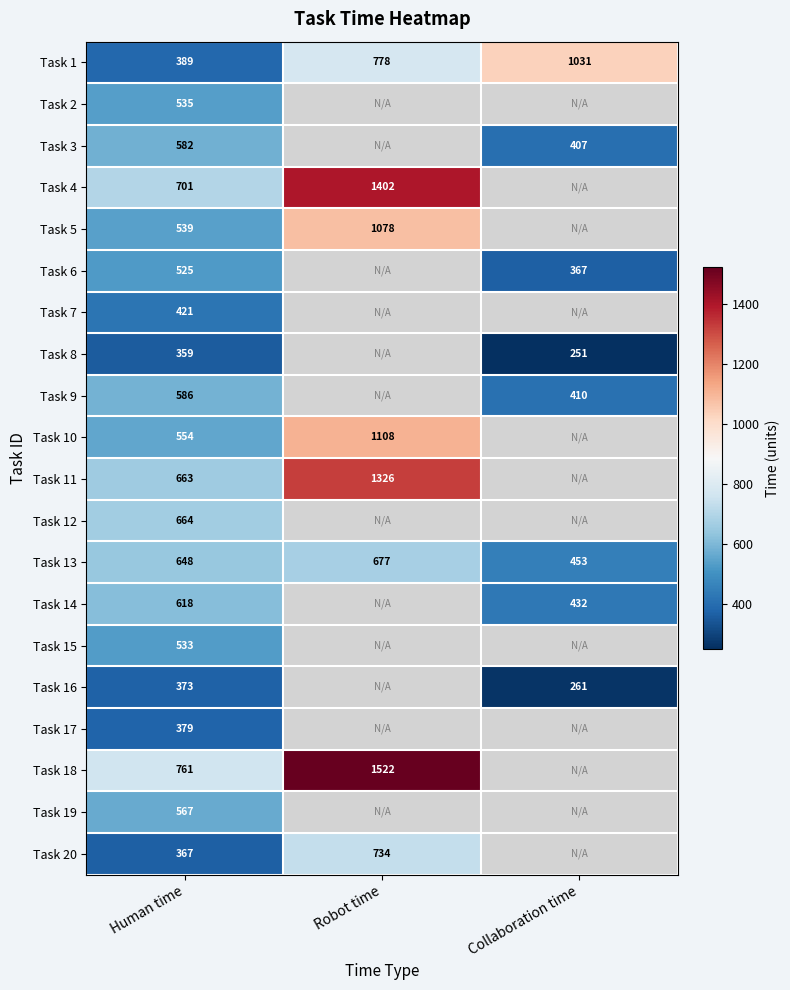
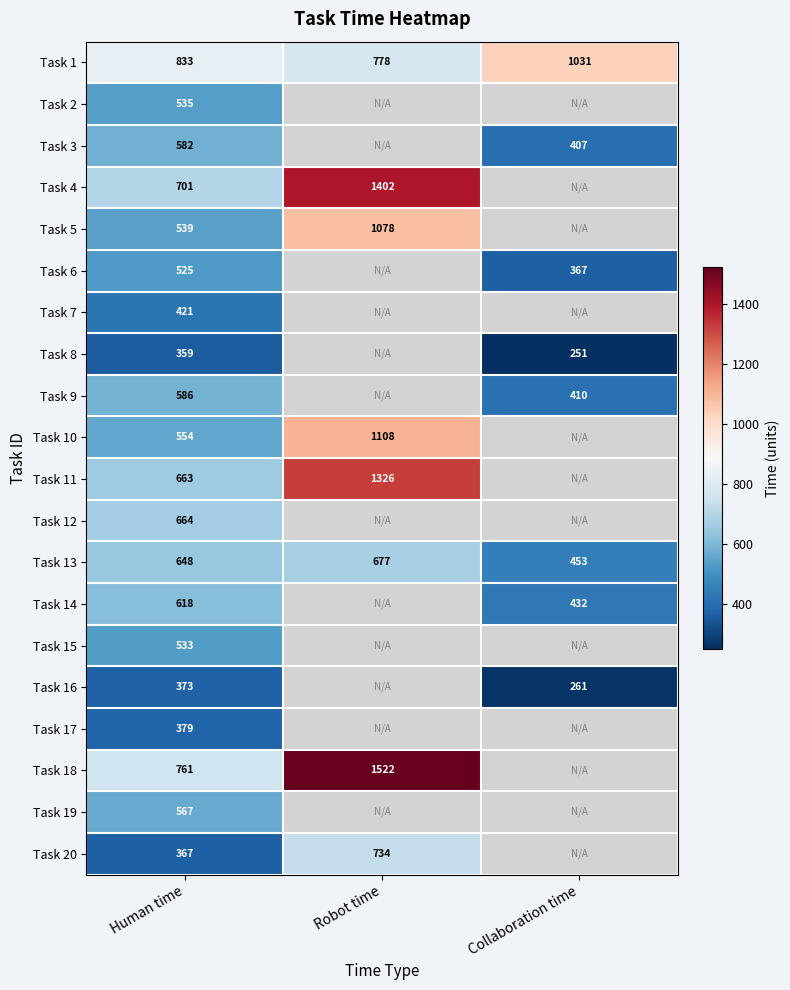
  {
    "Task 1": {
-     "Human time": 389,
+     "Human time": 833,
      "Robot time": 778,
      "Collaboration time": 1031
    },
    "Task 2": {
      "Human time": 535
    },
    "Task 3": {
      "Human time": 582,
      "Collaboration time": 407
    },
    "Task 4": {
      "Human time": 701,
      "Robot time": 1402
    },
    "Task 5": {
      "Human time": 539,
      "Robot time": 1078
    },
    "Task 6": {
      "Human time": 525,
      "Collaboration time": 367
    },
    "Task 7": {
      "Human time": 421
    },
    "Task 8": {
      "Human time": 359,
      "Collaboration time": 251
    },
    "Task 9": {
      "Human time": 586,
      "Collaboration time": 410
    },
    "Task 10": {
      "Human time": 554,
      "Robot time": 1108
    },
    "Task 11": {
      "Human time": 663,
      "Robot time": 1326
    },
    "Task 12": {
      "Human time": 664
    },
    "Task 13": {
      "Human time": 648,
      "Robot time": 677,
      "Collaboration time": 453
    },
    "Task 14": {
      "Human time": 618,
      "Collaboration time": 432
    },
    "Task 15": {
      "Human time": 533
    },
    "Task 16": {
      "Human time": 373,
      "Collaboration time": 261
    },
    "Task 17": {
      "Human time": 379
    },
    "Task 18": {
      "Human time": 761,
      "Robot time": 1522
    },
    "Task 19": {
      "Human time": 567
    },
    "Task 20": {
      "Human time": 367,
      "Robot time": 734
    }
  }
